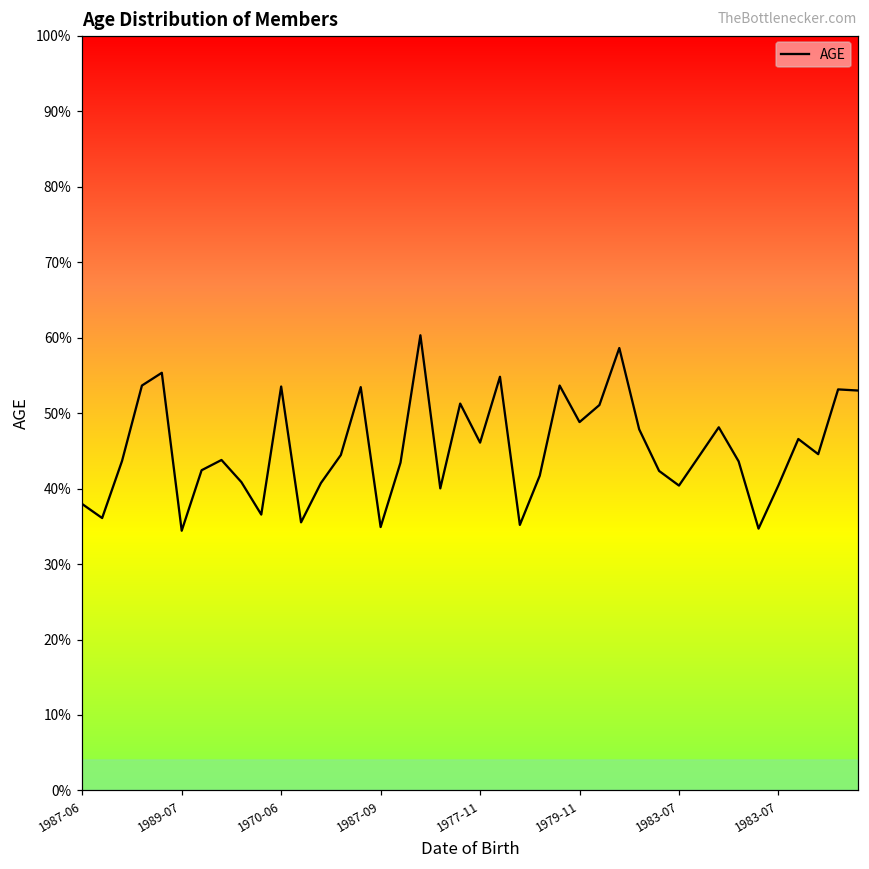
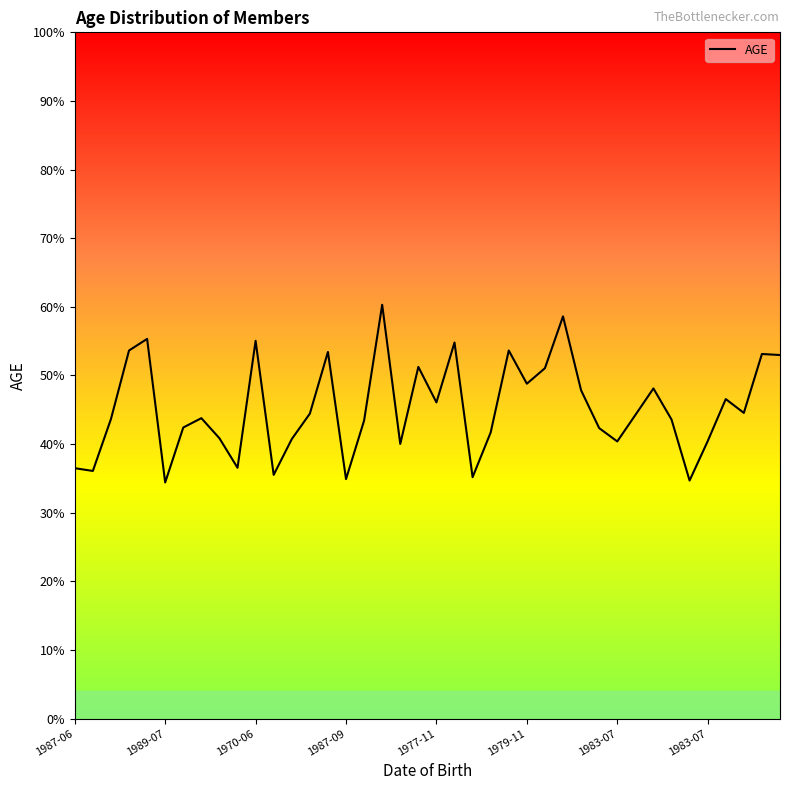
  {
-   "1987-06": "38%",
+   "1987-06": "36%",
    "1989-07": "34%",
-   "1970-06": "54%",
+   "1970-06": "55%",
    "1987-09": "35%",
    "1977-11": "46%",
    "1979-11": "49%"
  }
